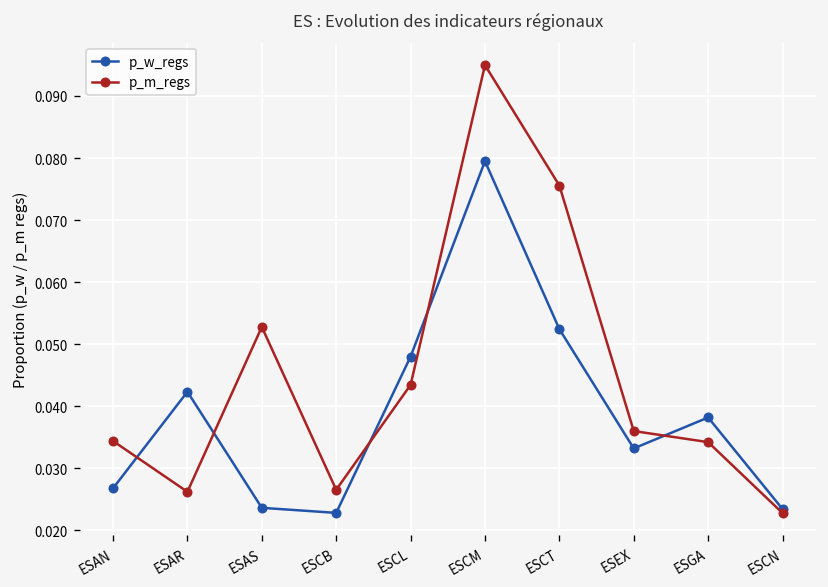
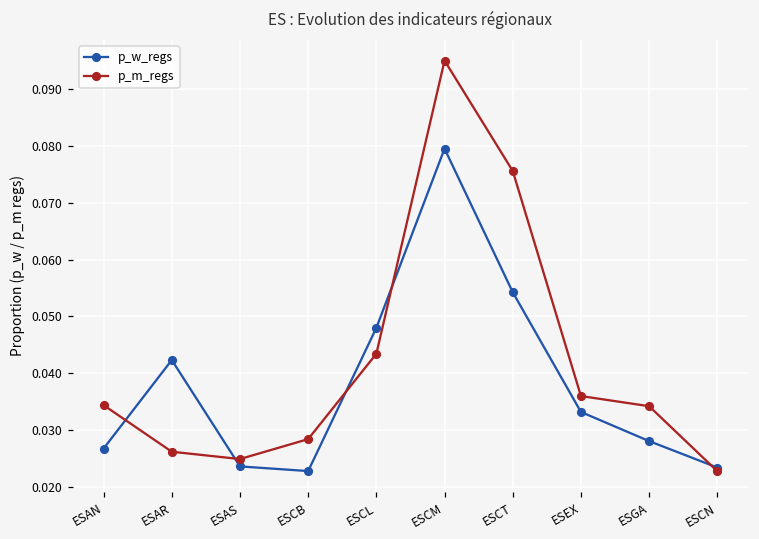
  {
    "p_w_regs": {
      "ESAN": 0.027,
      "ESAR": 0.042,
      "ESAS": 0.024,
      "ESCB": 0.023,
      "ESCL": 0.048,
      "ESCM": 0.079,
-     "ESCT": 0.052,
+     "ESCT": 0.054,
      "ESEX": 0.033,
-     "ESGA": 0.038,
+     "ESGA": 0.028,
      "ESCN": 0.023
    },
    "p_m_regs": {
      "ESAN": 0.034,
      "ESAR": 0.026,
-     "ESAS": 0.053,
-     "ESCB": 0.027,
+     "ESAS": 0.025,
+     "ESCB": 0.028,
      "ESCL": 0.043,
      "ESCM": 0.095,
      "ESCT": 0.076,
      "ESEX": 0.036,
      "ESGA": 0.034,
      "ESCN": 0.023
    }
  }
